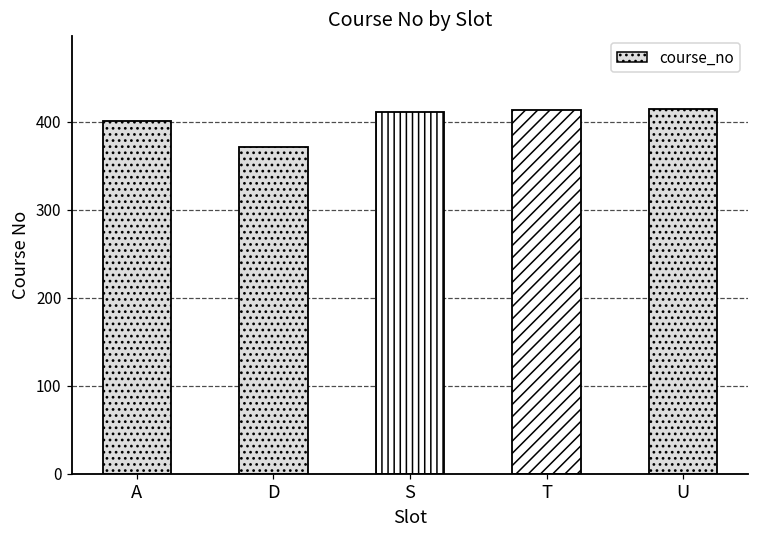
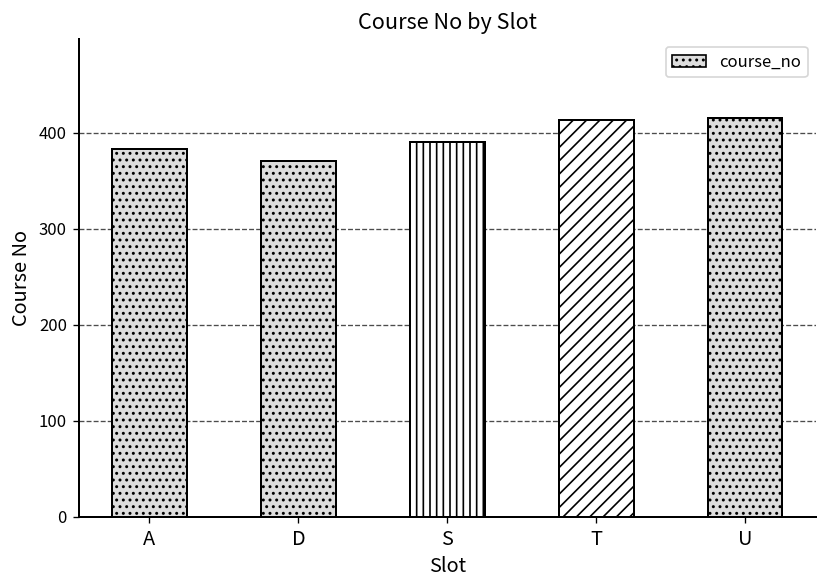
  {
-   "A": 400,
+   "A": 380,
    "D": 370,
-   "S": 410,
+   "S": 390,
    "T": 410,
    "U": 420
  }
